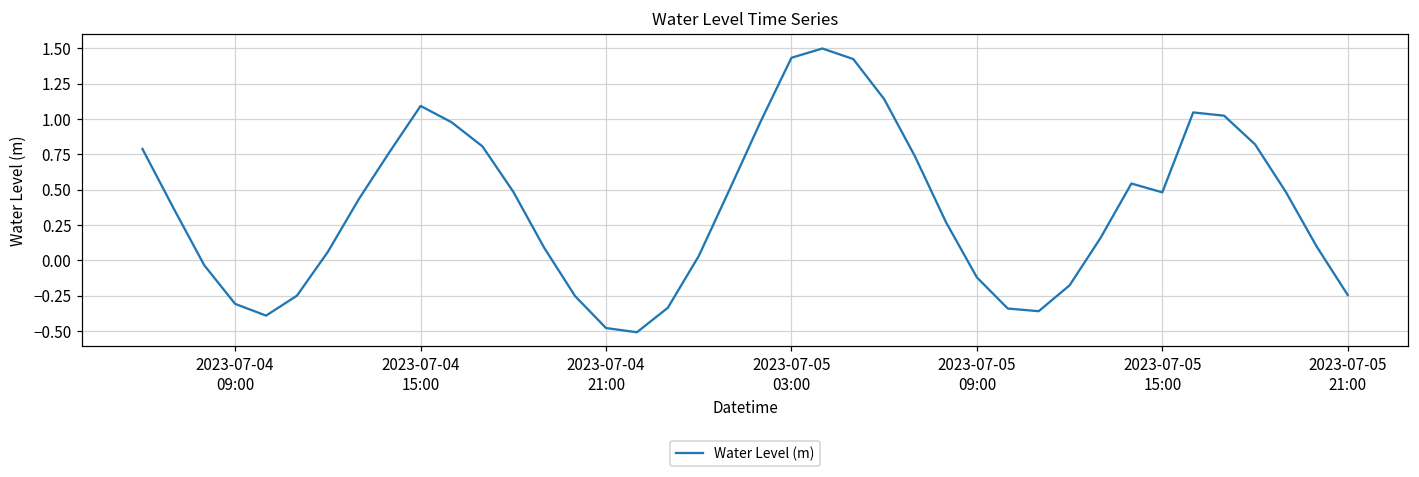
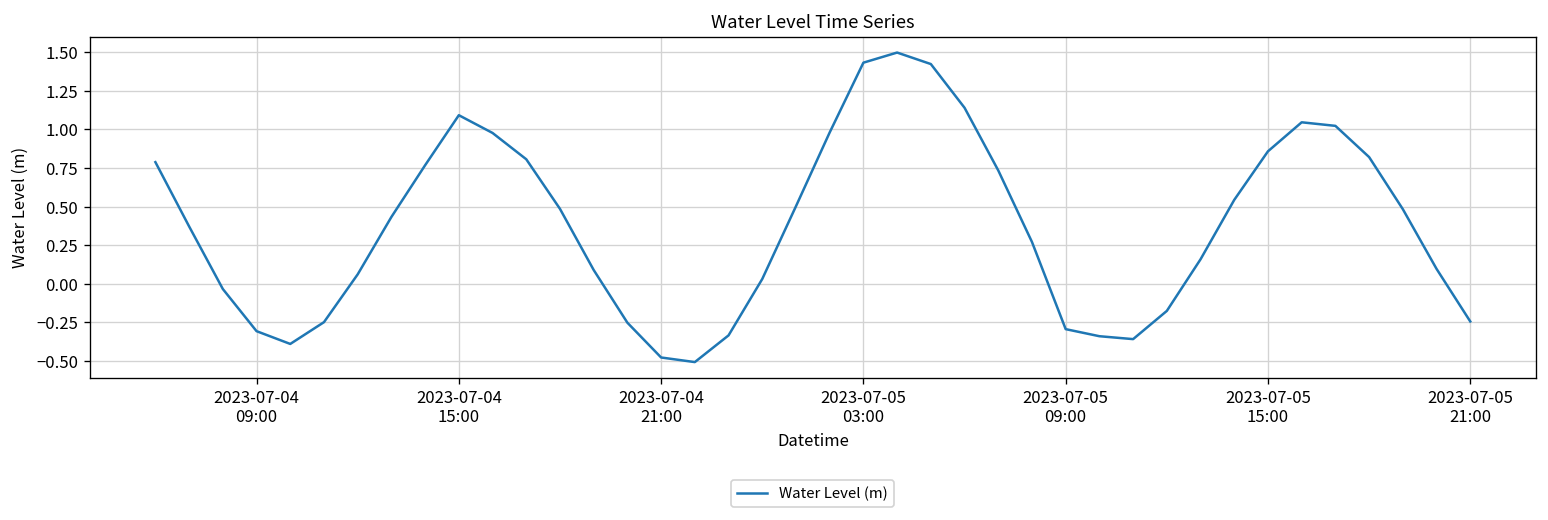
  {
    "2023-07-04 09:00": -0.31,
    "2023-07-04 15:00": 1.09,
    "2023-07-04 21:00": -0.48,
    "2023-07-05 03:00": 1.43,
-   "2023-07-05 09:00": -0.12,
-   "2023-07-05 15:00": 0.48,
+   "2023-07-05 09:00": -0.30,
+   "2023-07-05 15:00": 0.86,
    "2023-07-05 21:00": -0.25
  }
